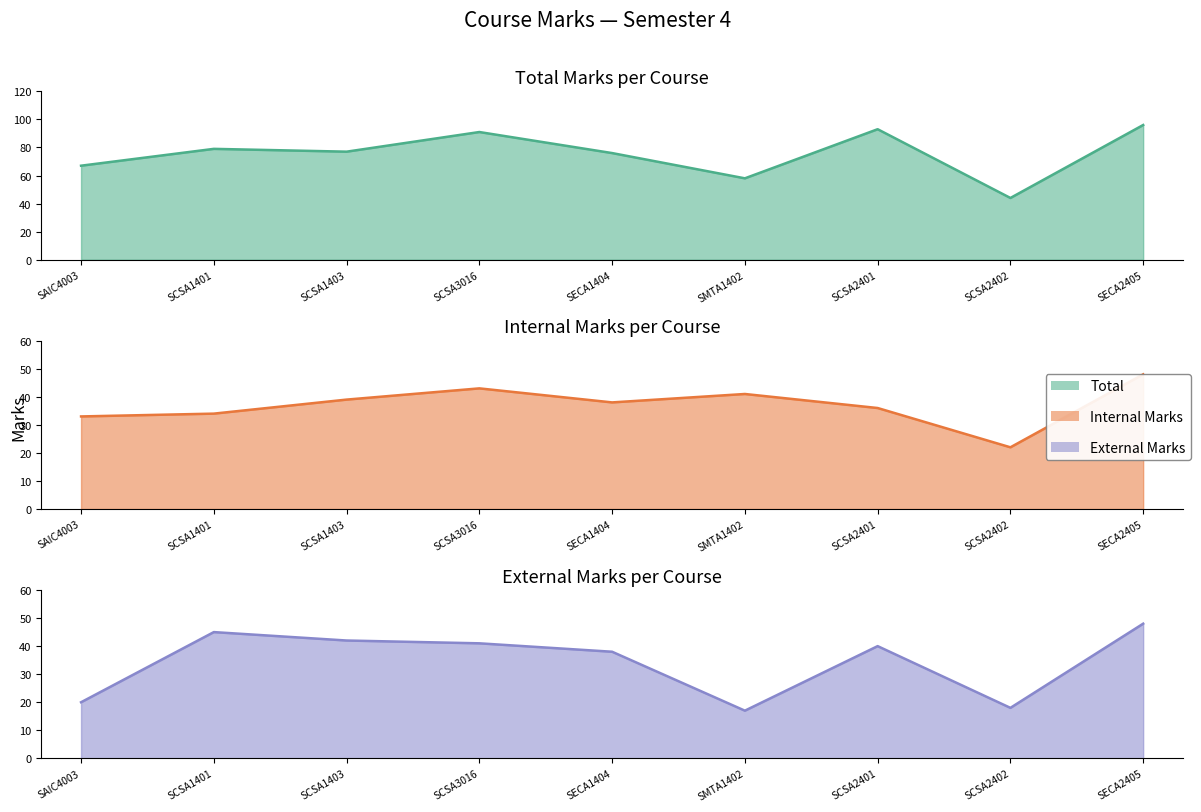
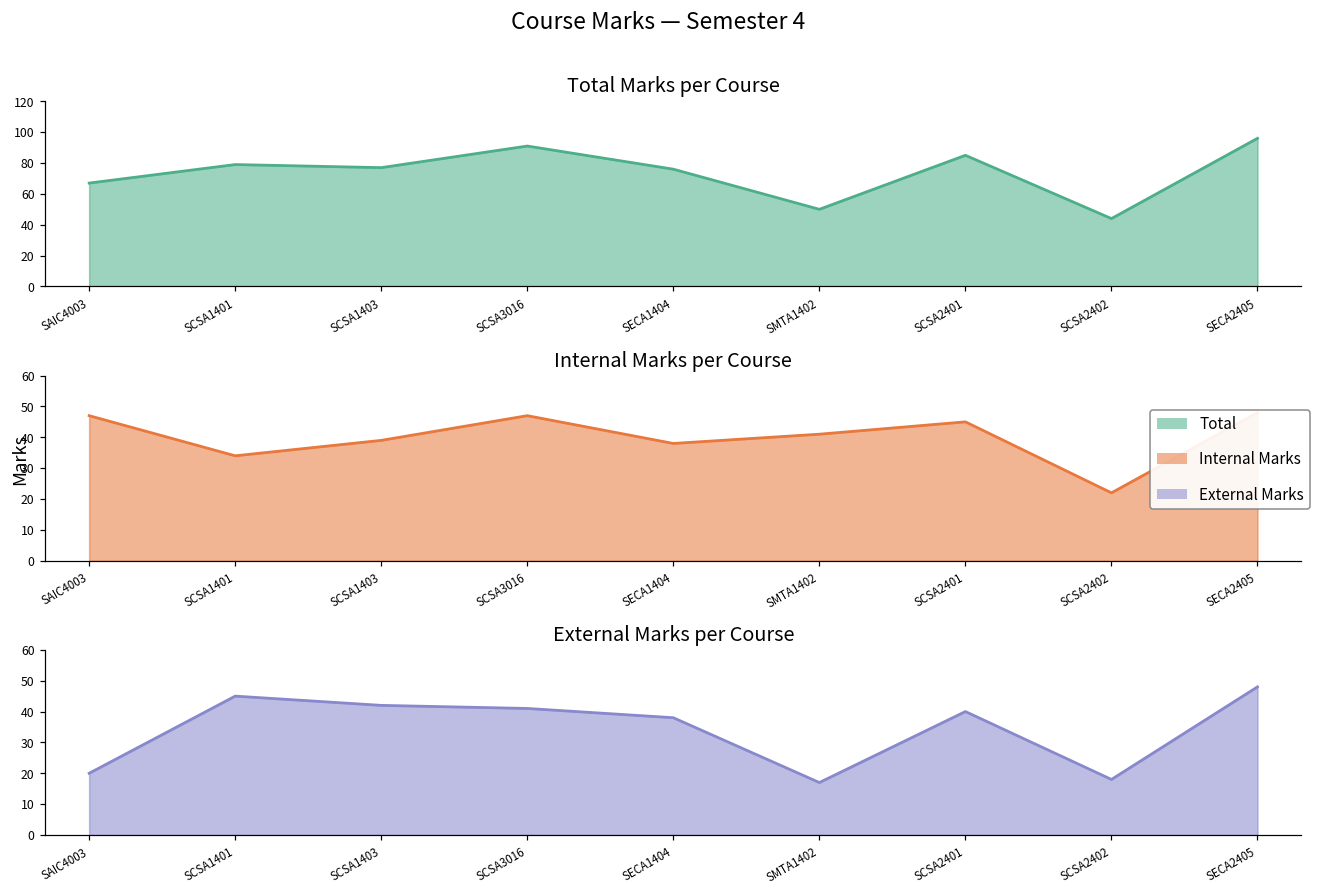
  {
    "Total Marks per Course": {
      "SAIC4003": 67,
      "SCSA1401": 79,
      "SCSA1403": 77,
      "SCSA3016": 91,
      "SECA1404": 76,
-     "SMTA1402": 58,
-     "SCSA2401": 93,
+     "SMTA1402": 50,
+     "SCSA2401": 85,
      "SCSA2402": 44,
      "SECA2405": 96
    },
    "Internal Marks per Course": {
-     "SAIC4003": 33,
+     "SAIC4003": 47,
      "SCSA1401": 34,
      "SCSA1403": 39,
-     "SCSA3016": 43,
+     "SCSA3016": 47,
      "SECA1404": 38,
      "SMTA1402": 41,
-     "SCSA2401": 36,
+     "SCSA2401": 45,
      "SCSA2402": 22
    },
    "External Marks per Course": {
      "SAIC4003": 20,
      "SCSA1401": 45,
      "SCSA1403": 42,
      "SCSA3016": 41,
      "SECA1404": 38,
      "SMTA1402": 17,
      "SCSA2401": 40,
      "SCSA2402": 18,
      "SECA2405": 48
    }
  }
